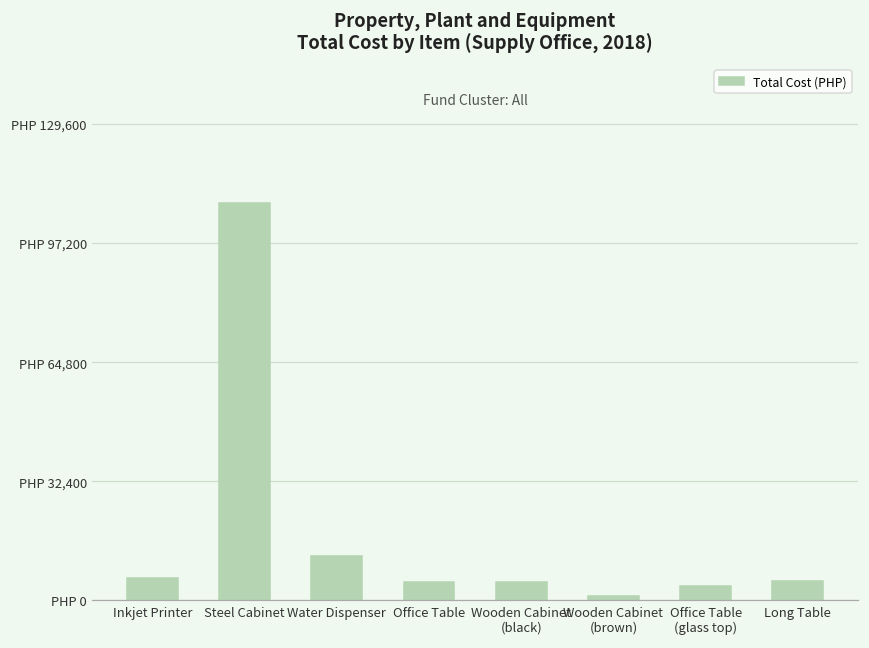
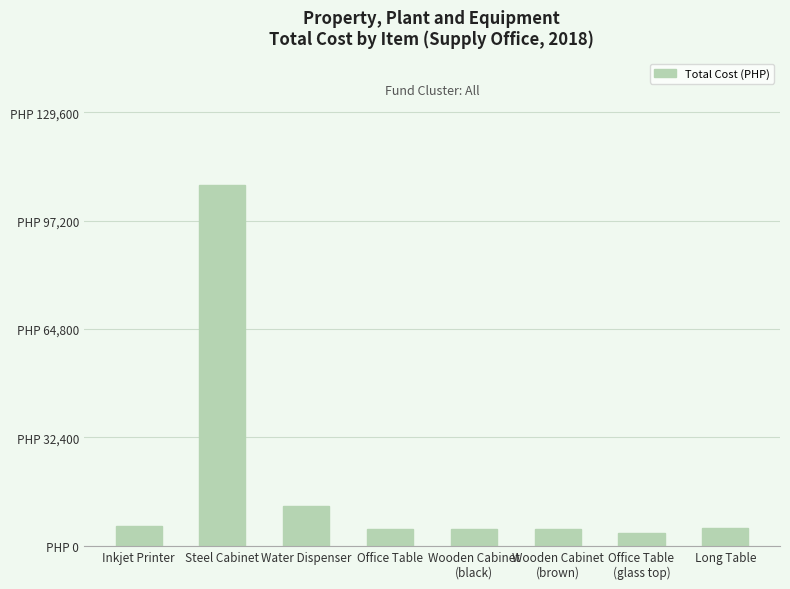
  {
    "Inkjet Printer": "PHP 6,000",
    "Steel Cabinet": "PHP 108,000",
    "Water Dispenser": "PHP 12,000",
    "Office Table": "PHP 5,000",
    "Wooden Cabinet (black)": "PHP 5,000",
-   "Wooden Cabinet (brown)": "PHP 1,000",
+   "Wooden Cabinet (brown)": "PHP 5,000",
    "Office Table (glass top)": "PHP 4,000",
    "Long Table": "PHP 5,000"
  }
